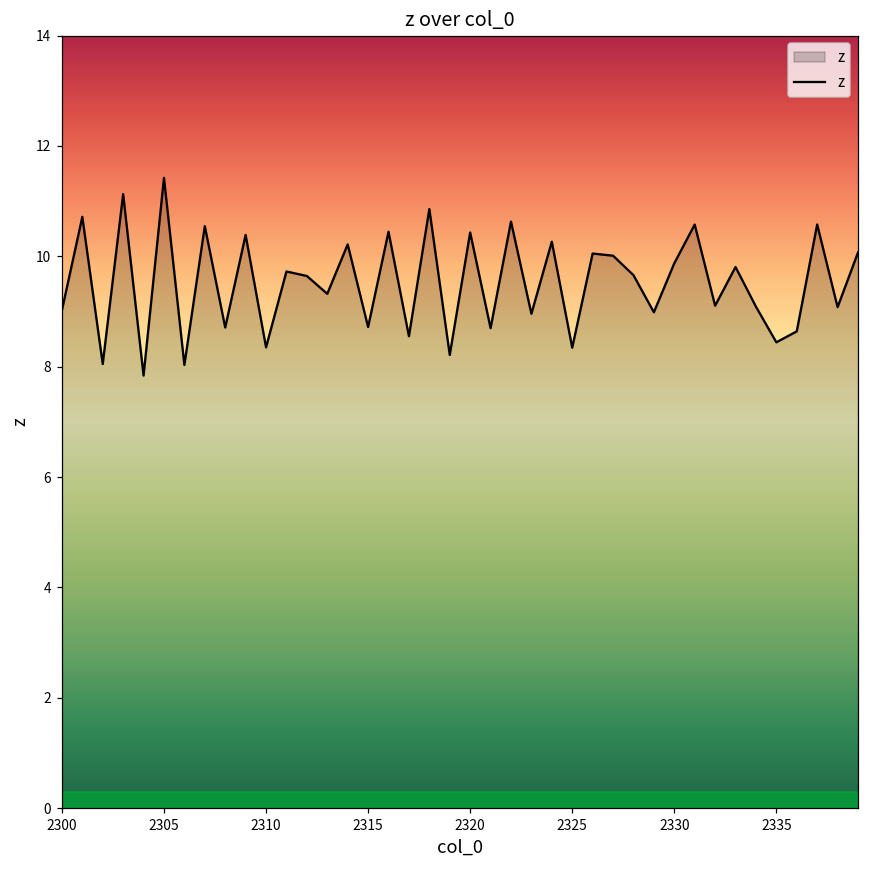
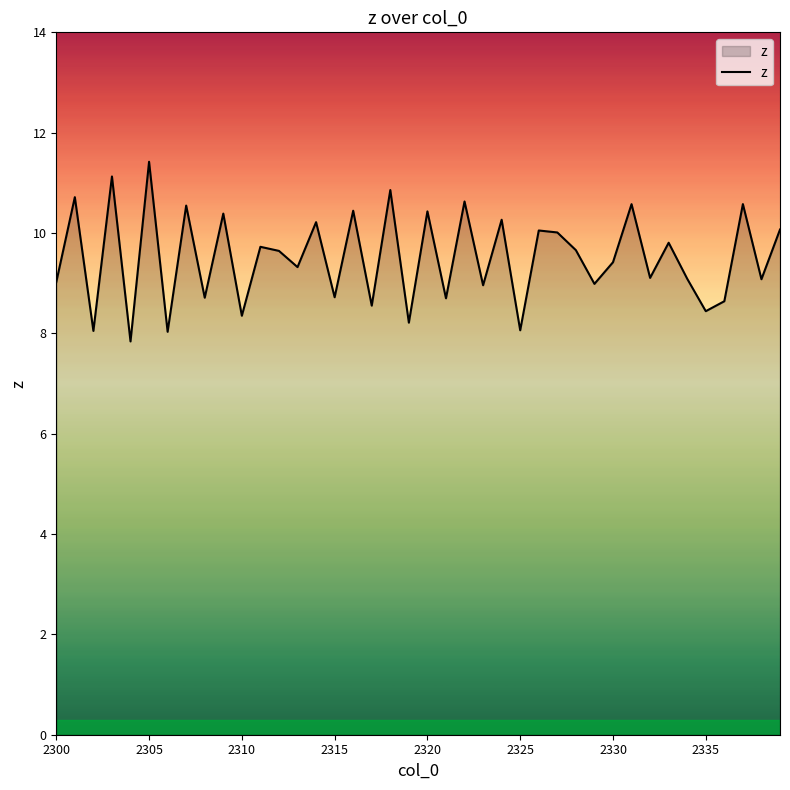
  {
    "2300": 9.0,
    "2305": 11.4,
    "2310": 8.4,
    "2315": 8.7,
    "2320": 10.4,
-   "2325": 8.3,
-   "2330": 9.9,
+   "2325": 8.1,
+   "2330": 9.4,
    "2335": 8.4
  }
